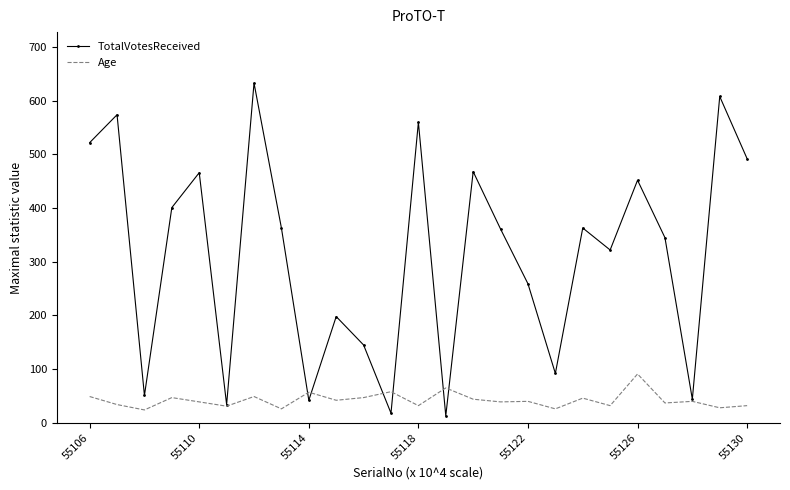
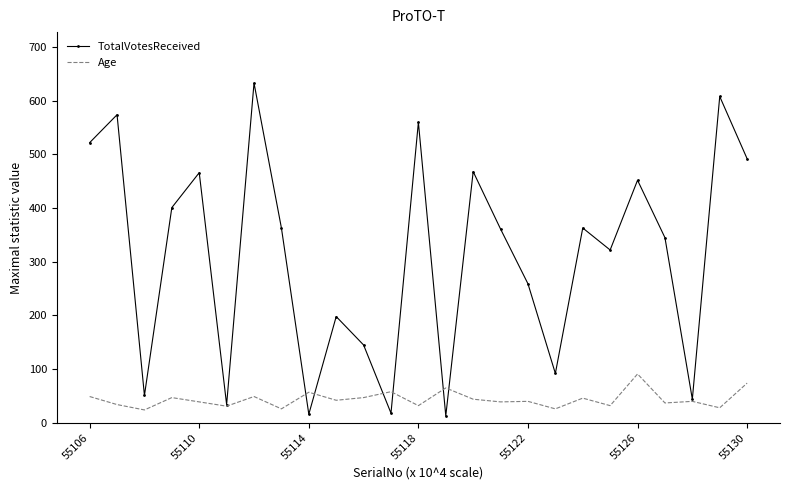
  {
    "TotalVotesReceived": {
      "55106": 520,
      "55110": 470,
-     "55114": 40,
+     "55114": 20,
      "55118": 560,
      "55122": 260,
      "55126": 450,
      "55130": 490
    },
    "Age": {
      "55106": 50,
      "55110": 40,
      "55114": 60,
      "55118": 30,
      "55122": 40,
      "55126": 90,
-     "55130": 30
+     "55130": 70
    }
  }
